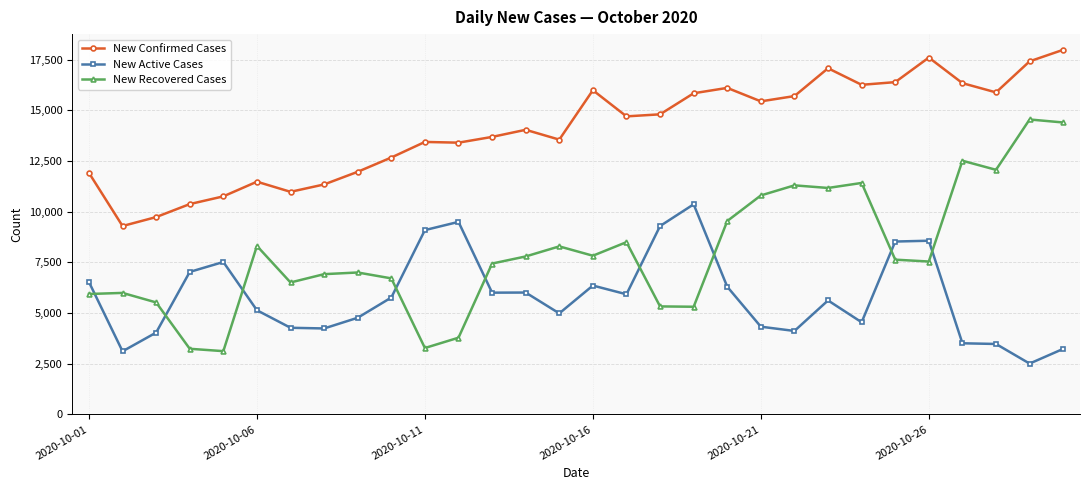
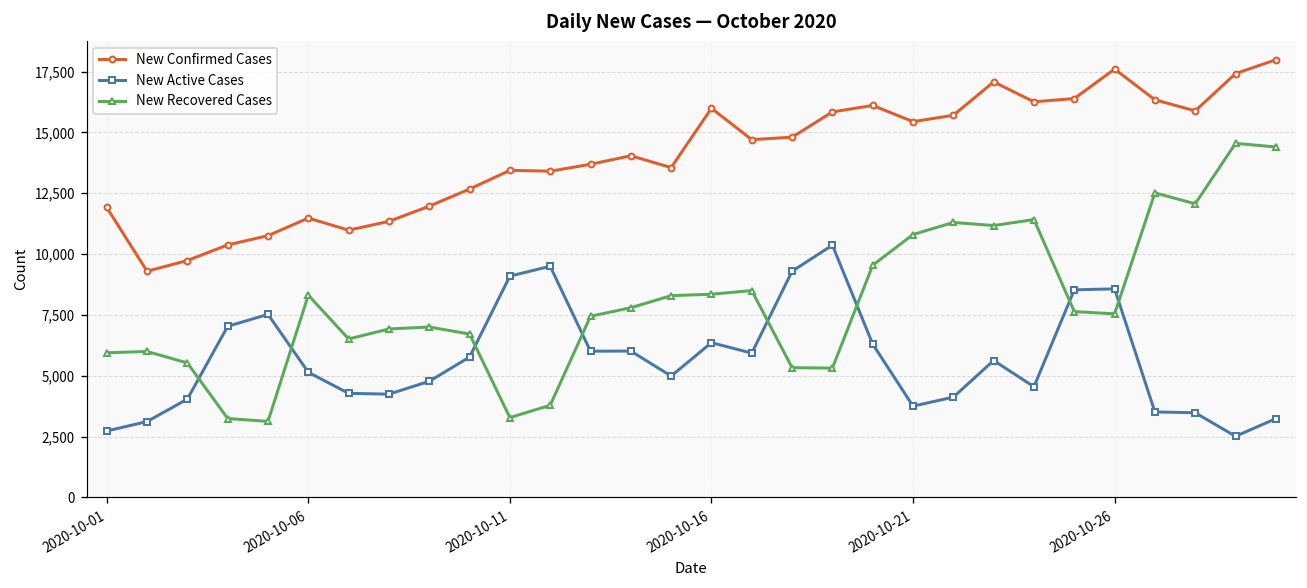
  {
    "New Confirmed Cases": {
      "2020-10-01": "11,900",
      "2020-10-06": "11,500",
      "2020-10-11": "13,400",
      "2020-10-16": "16,000",
      "2020-10-21": "15,400",
      "2020-10-26": "17,600"
    },
    "New Active Cases": {
-     "2020-10-01": "6,500",
+     "2020-10-01": "2,700",
      "2020-10-06": "5,100",
      "2020-10-11": "9,100",
      "2020-10-16": "6,400",
-     "2020-10-21": "4,300",
+     "2020-10-21": "3,700",
      "2020-10-26": "8,600"
    },
    "New Recovered Cases": {
      "2020-10-01": "5,900",
      "2020-10-06": "8,300",
      "2020-10-11": "3,300",
-     "2020-10-16": "7,800",
+     "2020-10-16": "8,300",
      "2020-10-21": "10,800",
      "2020-10-26": "7,500"
    }
  }
